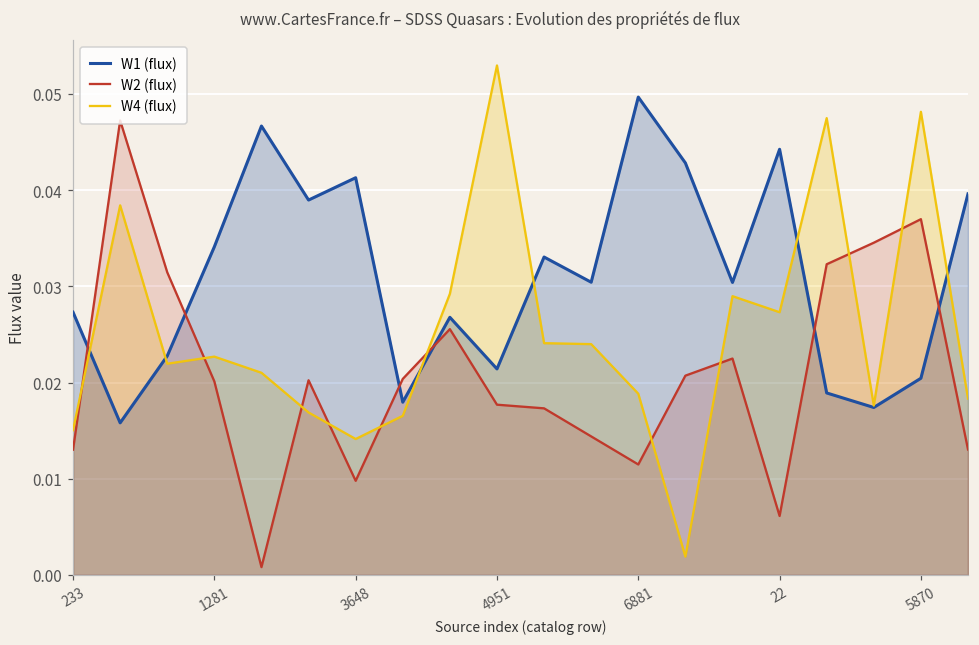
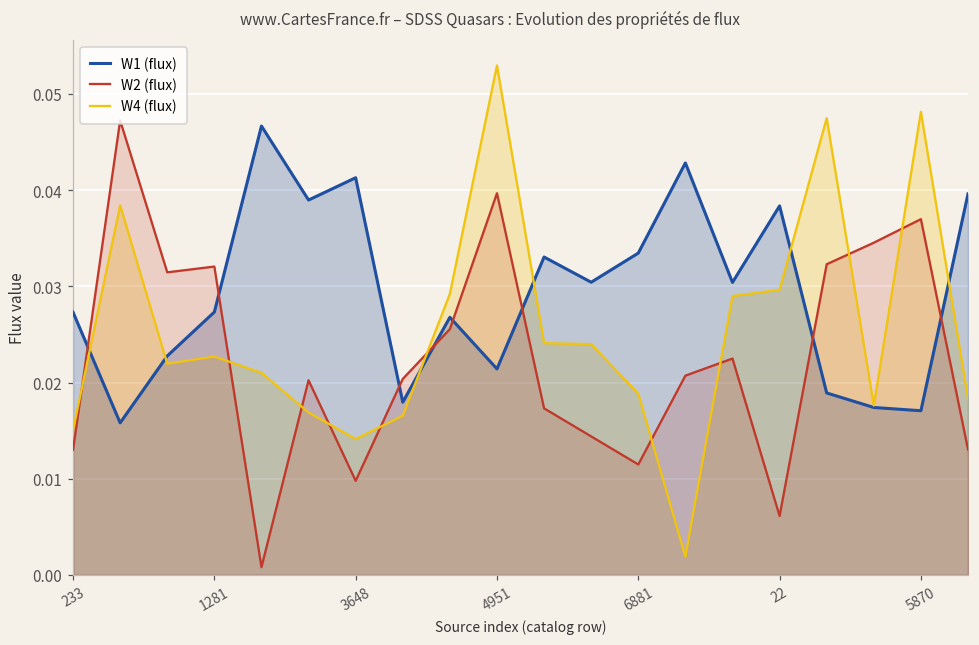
  {
    "W1 (flux)": {
      "233": 0.027,
-     "1281": 0.034,
+     "1281": 0.027,
      "3648": 0.041,
      "4951": 0.021,
-     "6881": 0.050,
-     "22": 0.044,
-     "5870": 0.020
+     "6881": 0.033,
+     "22": 0.038,
+     "5870": 0.017
    },
    "W2 (flux)": {
      "233": 0.013,
-     "1281": 0.020,
+     "1281": 0.032,
      "3648": 0.010,
-     "4951": 0.018,
+     "4951": 0.040,
      "6881": 0.011,
      "22": 0.006,
      "5870": 0.037
    },
    "W4 (flux)": {
      "233": 0.015,
      "1281": 0.023,
      "3648": 0.014,
      "4951": 0.053,
      "6881": 0.019,
-     "22": 0.027,
+     "22": 0.030,
      "5870": 0.048
    }
  }
